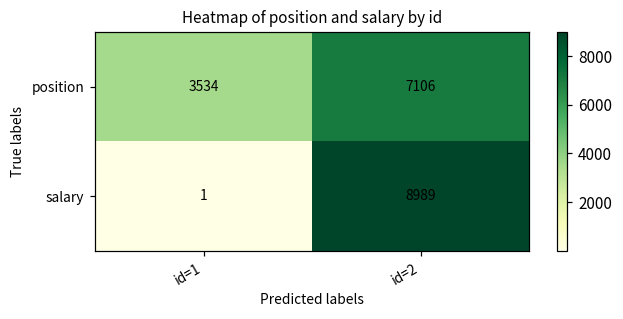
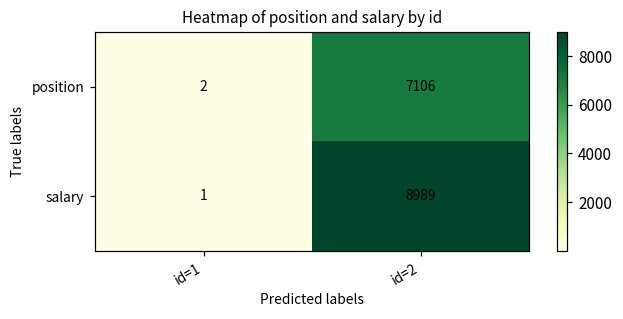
  {
    "position": {
-     "id=1": 3534,
+     "id=1": 2,
      "id=2": 7106
    },
    "salary": {
      "id=1": 1,
      "id=2": 8989
    }
  }
